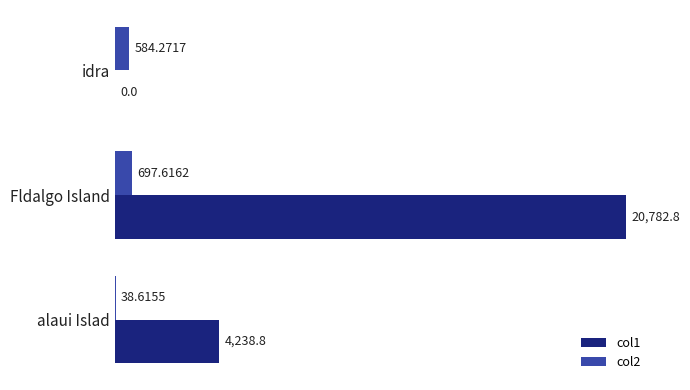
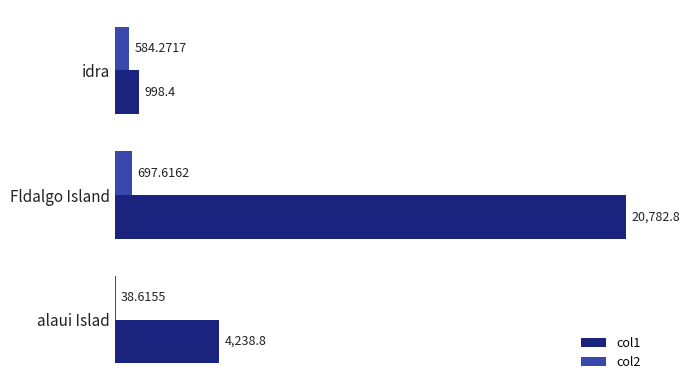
  {
    "col1": {
-     "idra": "0.0",
+     "idra": "998.4",
      "Fldalgo Island": "20,782.8",
      "alaui Islad": "4,238.8"
    },
    "col2": {
      "idra": "584.2717",
      "Fldalgo Island": "697.6162",
      "alaui Islad": "38.6155"
    }
  }
